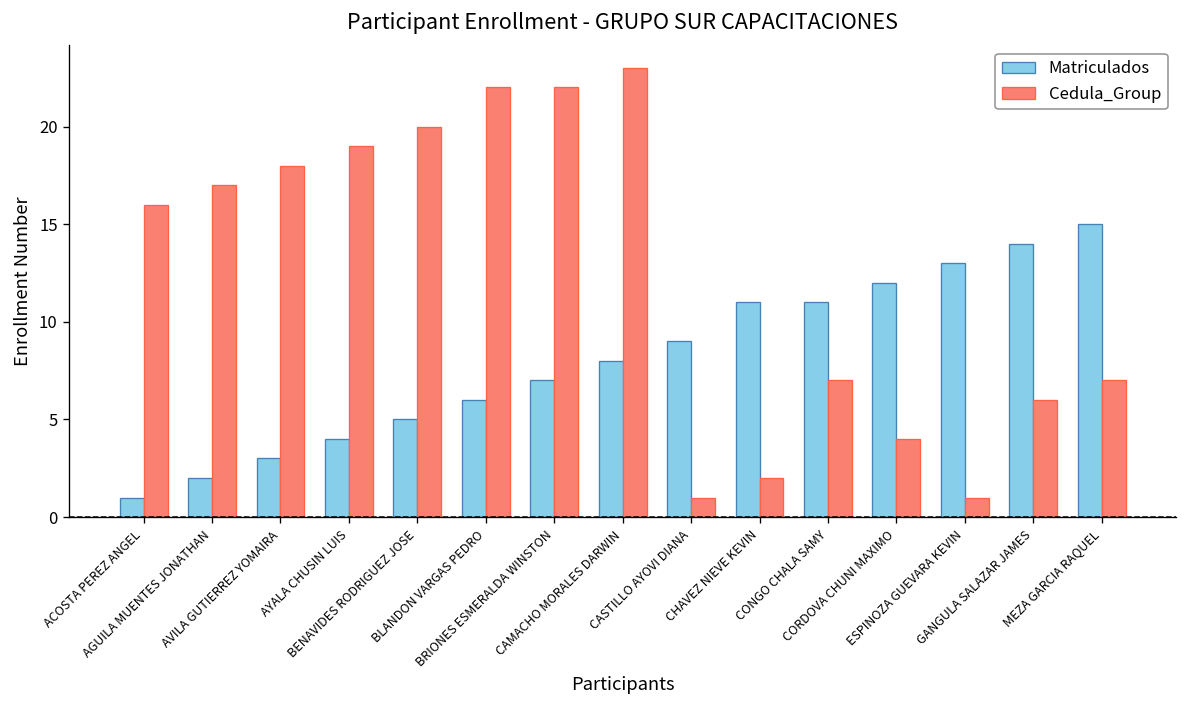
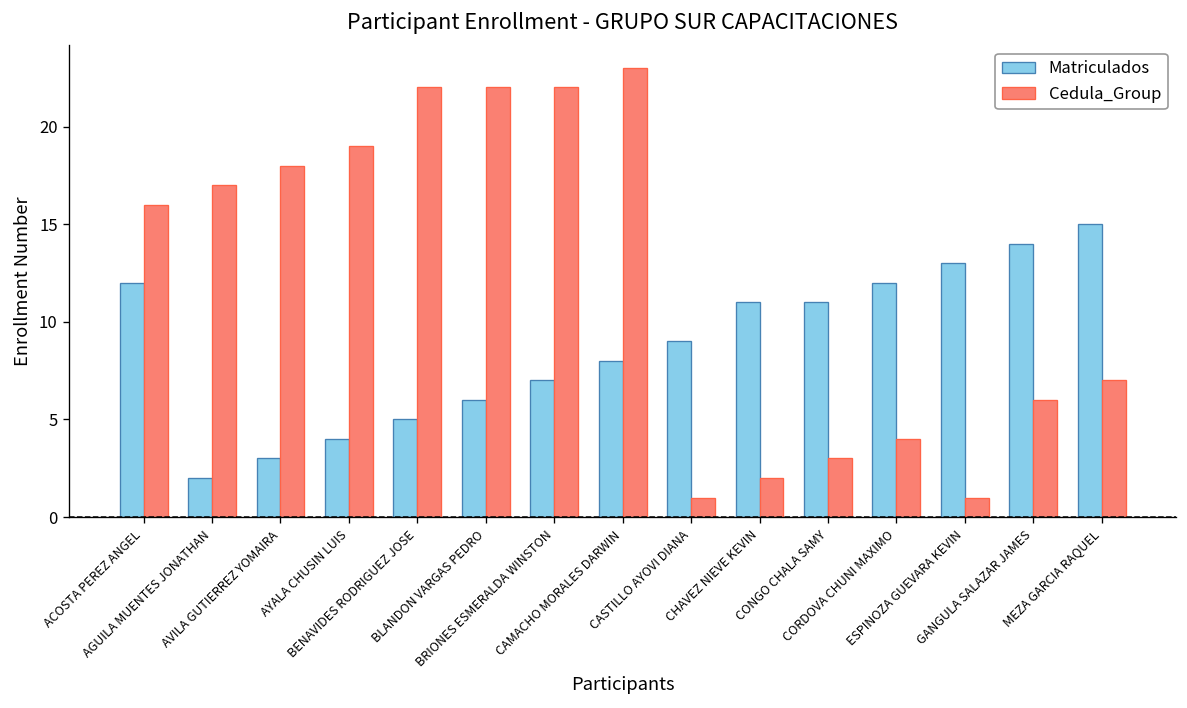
  {
    "Matriculados": {
-     "ACOSTA PEREZ ANGEL": 1,
+     "ACOSTA PEREZ ANGEL": 12,
      "AGUILA MUENTES JONATHAN": 2,
      "AVILA GUTIERREZ YOMAIRA": 3,
      "AYALA CHUSIN LUIS": 4,
      "BENAVIDES RODRIGUEZ JOSE": 5,
      "BLANDON VARGAS PEDRO": 6,
      "BRIONES ESMERALDA WINSTON": 7,
      "CAMACHO MORALES DARWIN": 8,
      "CASTILLO AYOVI DIANA": 9,
      "CHAVEZ NIEVE KEVIN": 11,
      "CONGO CHALA SAMY": 11,
      "CORDOVA CHUNI MAXIMO": 12,
      "ESPINOZA GUEVARA KEVIN": 13,
      "GANGULA SALAZAR JAMES": 14,
      "MEZA GARCIA RAQUEL": 15
    },
    "Cedula_Group": {
      "ACOSTA PEREZ ANGEL": 16,
      "AGUILA MUENTES JONATHAN": 17,
      "AVILA GUTIERREZ YOMAIRA": 18,
      "AYALA CHUSIN LUIS": 19,
-     "BENAVIDES RODRIGUEZ JOSE": 20,
+     "BENAVIDES RODRIGUEZ JOSE": 22,
      "BLANDON VARGAS PEDRO": 22,
      "BRIONES ESMERALDA WINSTON": 22,
      "CAMACHO MORALES DARWIN": 23,
      "CASTILLO AYOVI DIANA": 1,
      "CHAVEZ NIEVE KEVIN": 2,
-     "CONGO CHALA SAMY": 7,
+     "CONGO CHALA SAMY": 3,
      "CORDOVA CHUNI MAXIMO": 4,
      "ESPINOZA GUEVARA KEVIN": 1,
      "GANGULA SALAZAR JAMES": 6,
      "MEZA GARCIA RAQUEL": 7
    }
  }
